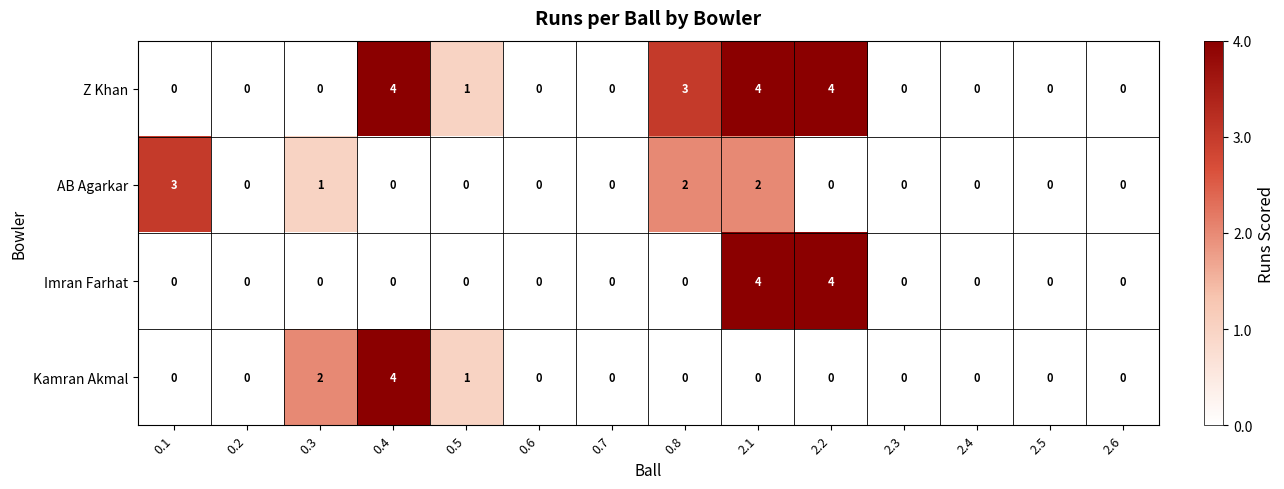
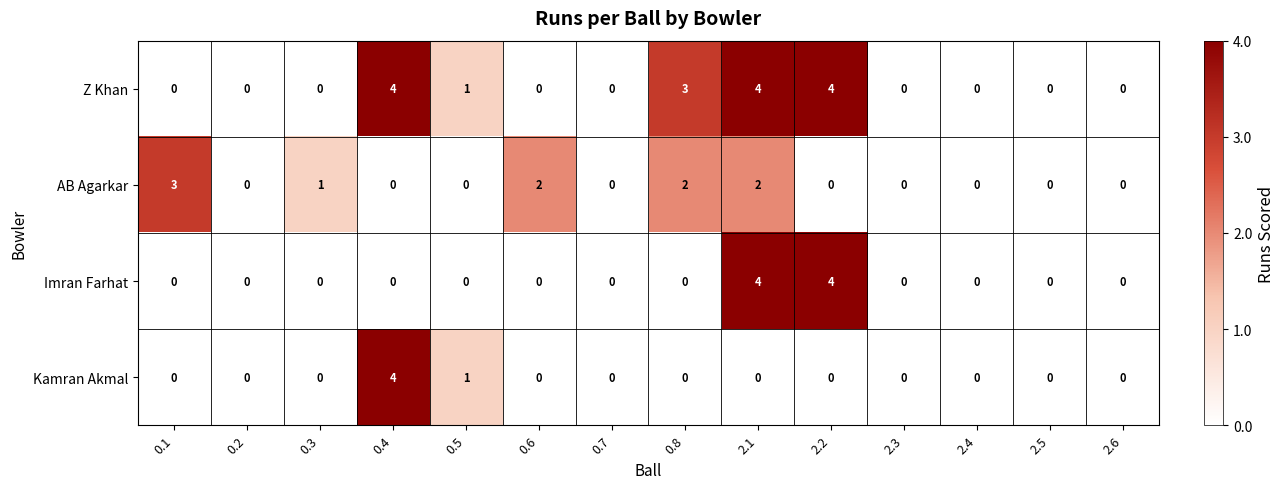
  {
    "Z Khan": {
      "0.1": 0,
      "0.2": 0,
      "0.3": 0,
      "0.4": 4,
      "0.5": 1,
      "0.6": 0,
      "0.7": 0,
      "0.8": 3,
      "2.1": 4,
      "2.2": 4,
      "2.3": 0,
      "2.4": 0,
      "2.5": 0,
      "2.6": 0
    },
    "AB Agarkar": {
      "0.1": 3,
      "0.2": 0,
      "0.3": 1,
      "0.4": 0,
      "0.5": 0,
-     "0.6": 0,
+     "0.6": 2,
      "0.7": 0,
      "0.8": 2,
      "2.1": 2,
      "2.2": 0,
      "2.3": 0,
      "2.4": 0,
      "2.5": 0,
      "2.6": 0
    },
    "Imran Farhat": {
      "0.1": 0,
      "0.2": 0,
      "0.3": 0,
      "0.4": 0,
      "0.5": 0,
      "0.6": 0,
      "0.7": 0,
      "0.8": 0,
      "2.1": 4,
      "2.2": 4,
      "2.3": 0,
      "2.4": 0,
      "2.5": 0,
      "2.6": 0
    },
    "Kamran Akmal": {
      "0.1": 0,
      "0.2": 0,
-     "0.3": 2,
+     "0.3": 0,
      "0.4": 4,
      "0.5": 1,
      "0.6": 0,
      "0.7": 0,
      "0.8": 0,
      "2.1": 0,
      "2.2": 0,
      "2.3": 0,
      "2.4": 0,
      "2.5": 0,
      "2.6": 0
    }
  }
